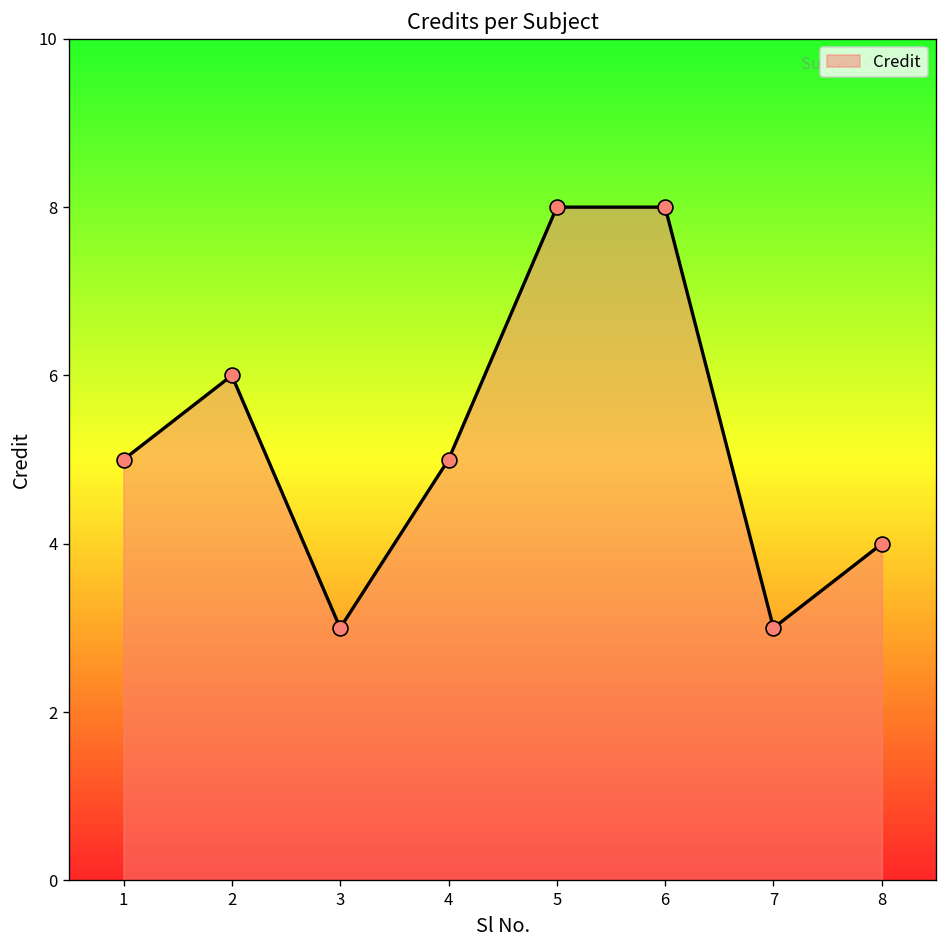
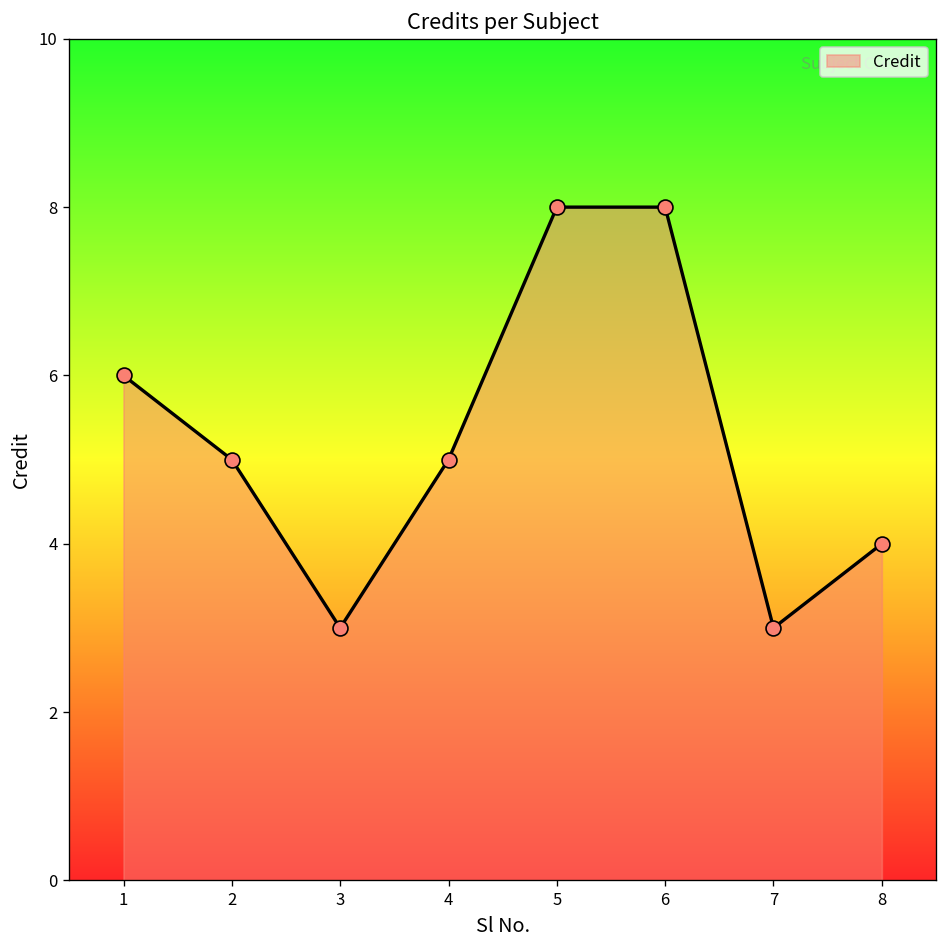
  {
-   "1": 5,
-   "2": 6,
+   "1": 6,
+   "2": 5,
    "3": 3,
    "4": 5,
    "5": 8,
    "6": 8,
    "7": 3,
    "8": 4
  }
